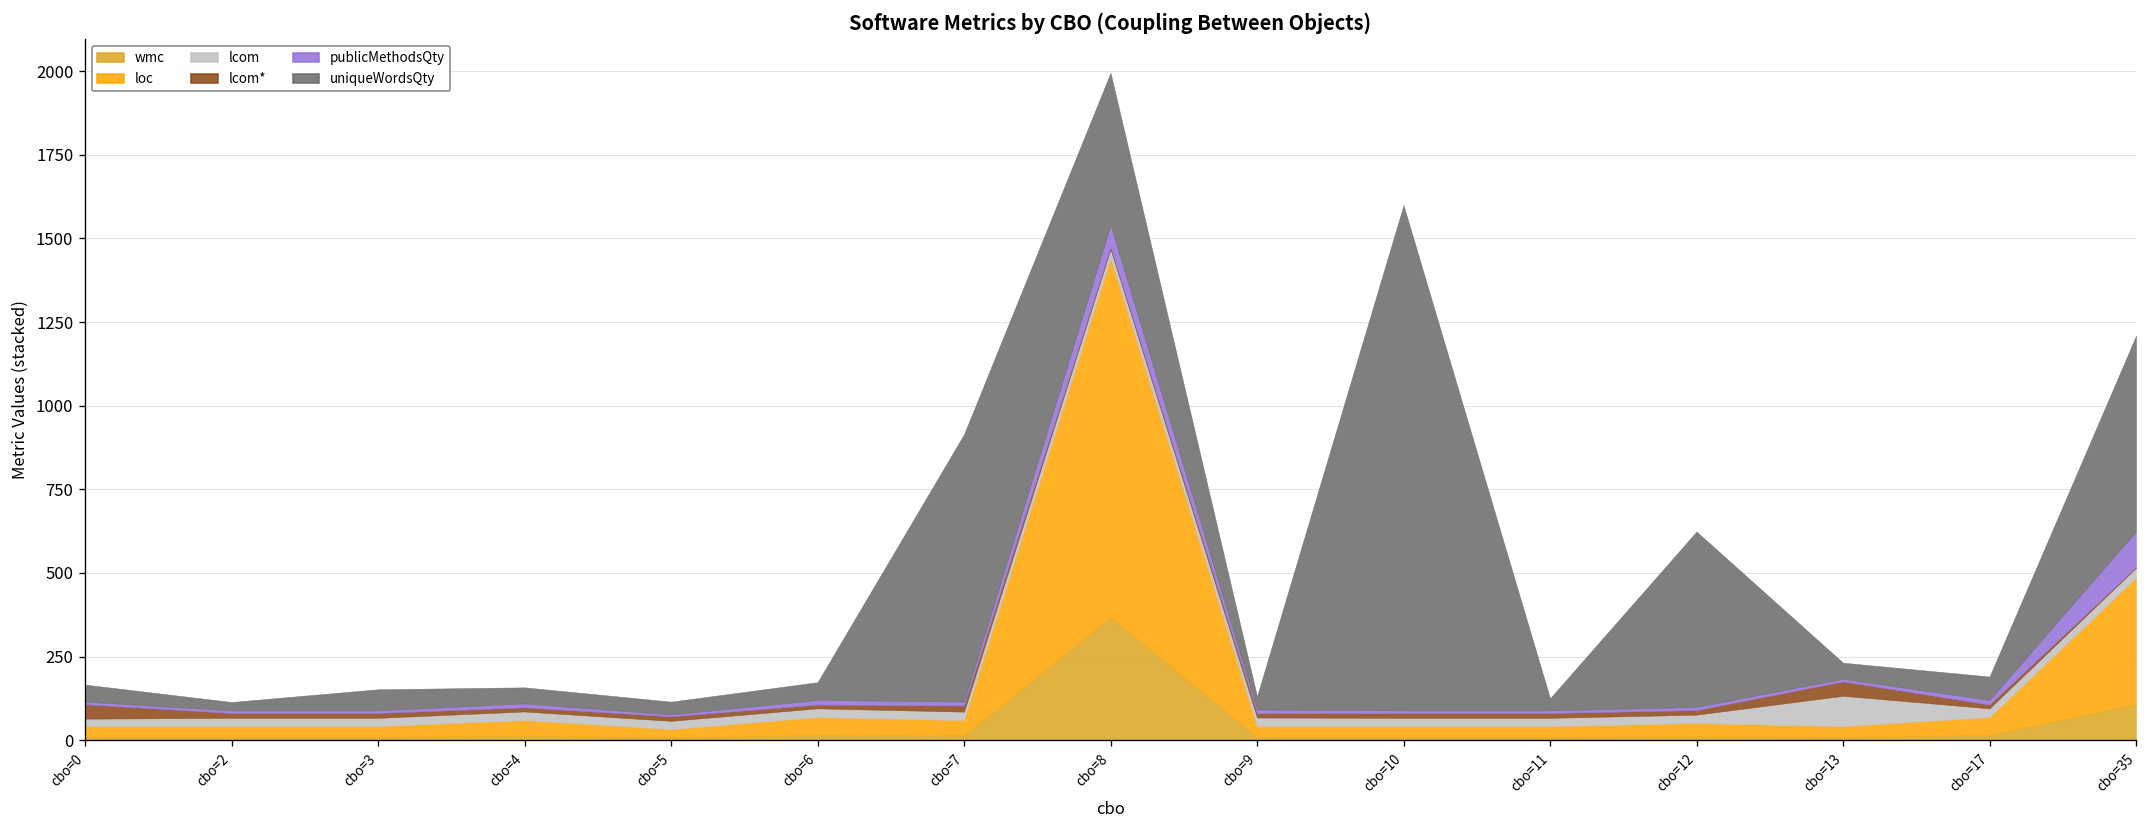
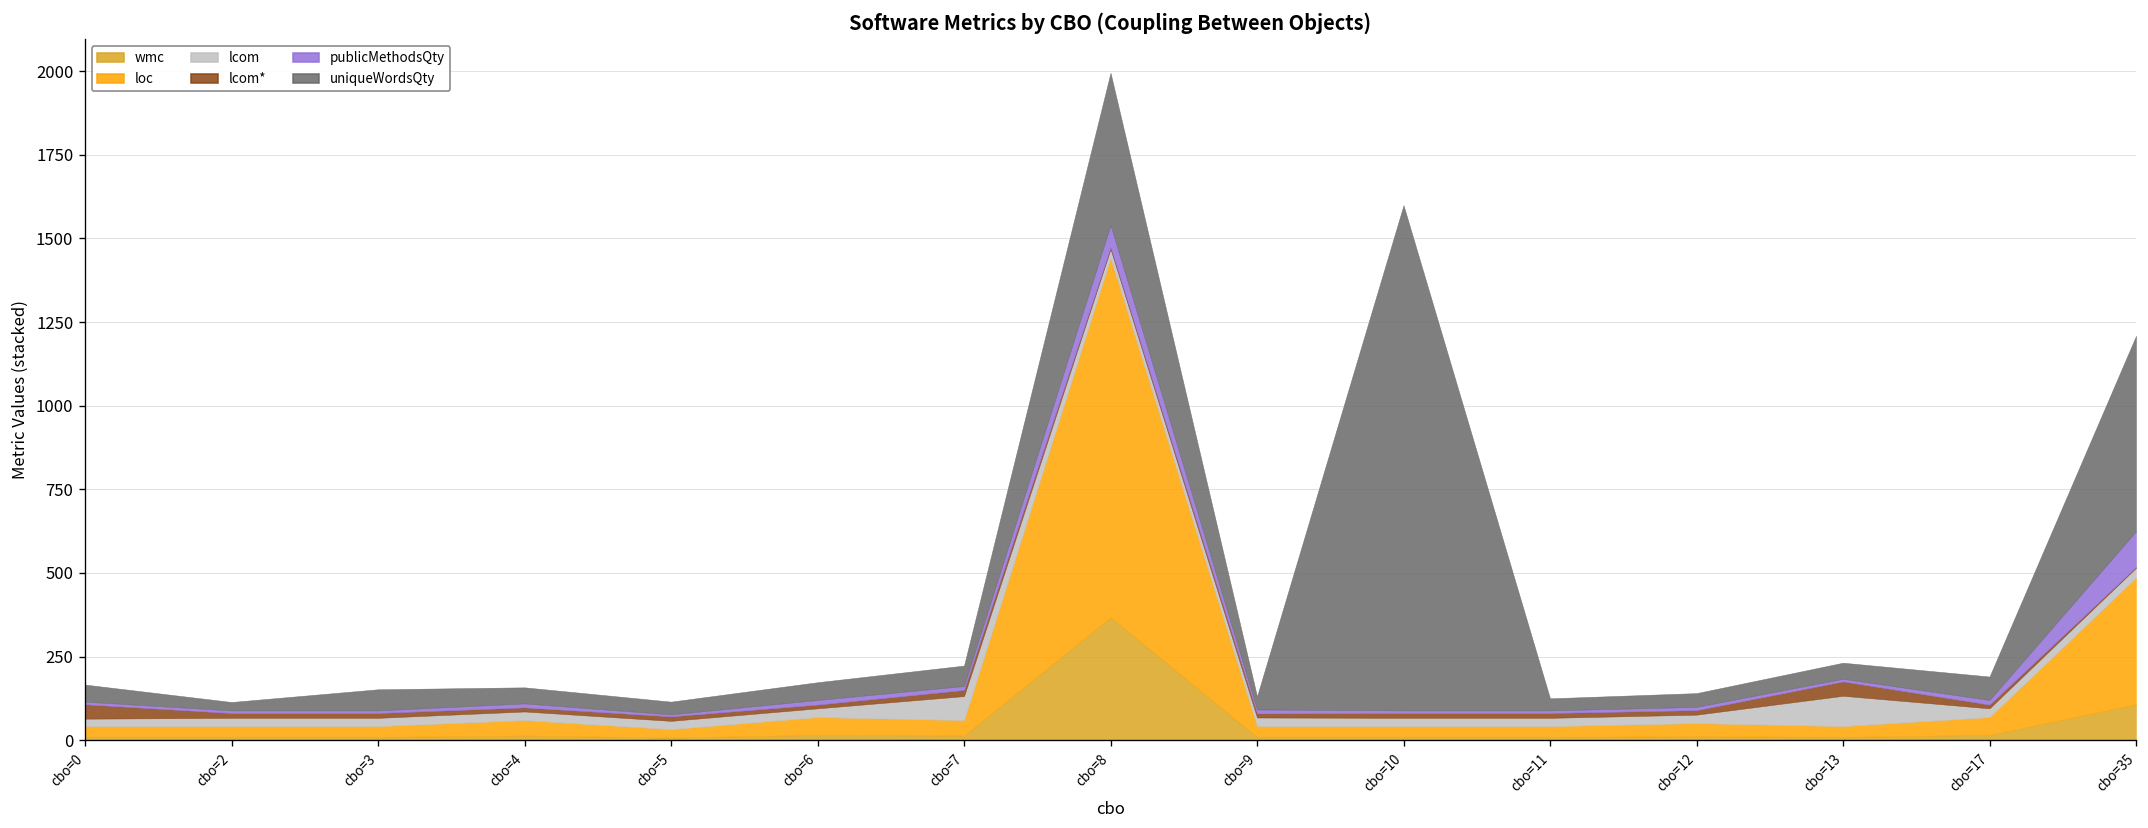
  {
    "lcom": {
      "cbo=0": 20,
      "cbo=2": 20,
      "cbo=3": 20,
      "cbo=4": 30,
      "cbo=5": 30,
      "cbo=6": 30,
-     "cbo=7": 30,
+     "cbo=7": 70,
      "cbo=9": 30,
      "cbo=10": 20,
      "cbo=11": 20,
      "cbo=12": 30,
      "cbo=13": 90,
      "cbo=17": 30
    },
    "lcom*": {
      "cbo=4": 10,
      "cbo=6": 10,
      "cbo=7": 20,
      "cbo=9": 10,
      "cbo=12": 10,
      "cbo=17": 10
    },
    "publicMethodsQty": {
      "cbo=4": 10,
      "cbo=6": 10,
      "cbo=7": 10,
      "cbo=8": 70,
      "cbo=9": 10,
      "cbo=12": 10,
      "cbo=17": 10,
      "cbo=35": 110
    },
    "uniqueWordsQty": {
      "cbo=0": 50,
      "cbo=2": 30,
      "cbo=3": 60,
      "cbo=4": 50,
      "cbo=5": 40,
      "cbo=6": 50,
-     "cbo=7": 800,
+     "cbo=7": 60,
      "cbo=8": 460,
      "cbo=9": 40,
      "cbo=10": 1510,
      "cbo=11": 40,
-     "cbo=12": 520,
+     "cbo=12": 40,
      "cbo=13": 50,
      "cbo=17": 70,
      "cbo=35": 580
    }
  }
